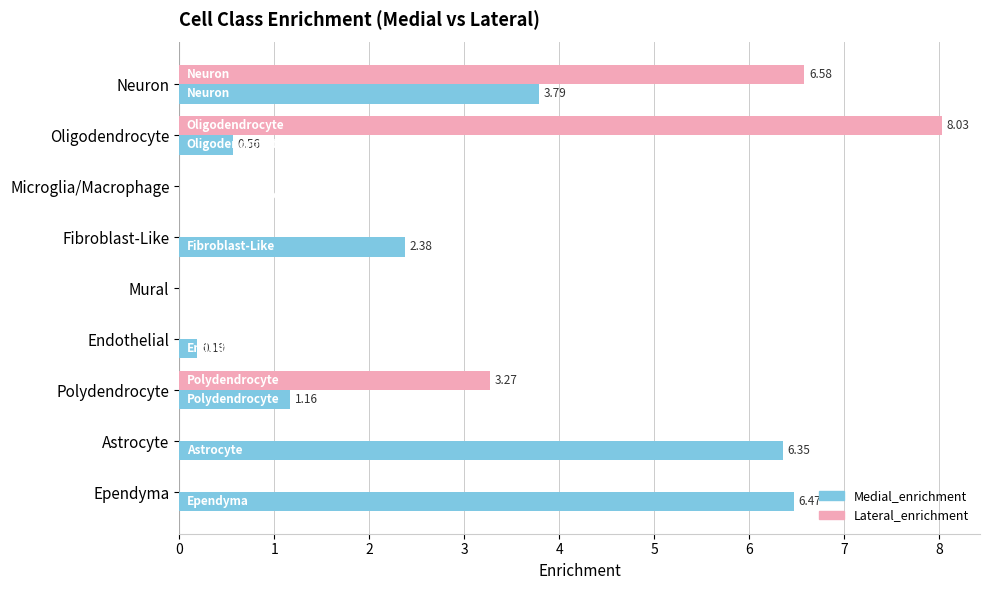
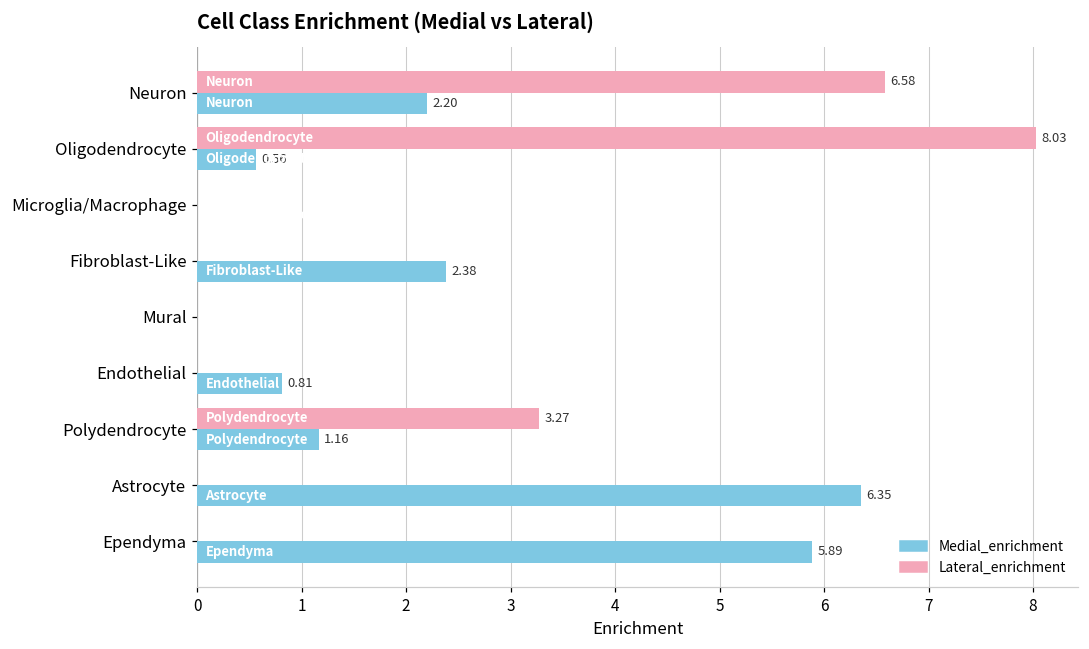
  {
    "Medial_enrichment": {
-     "Neuron": 3.79,
+     "Neuron": 2.20,
      "Oligodendrocyte": 0.56,
      "Fibroblast-Like": 2.38,
-     "Endothelial": 0.19,
+     "Endothelial": 0.81,
      "Polydendrocyte": 1.16,
      "Astrocyte": 6.35,
-     "Ependyma": 6.47
+     "Ependyma": 5.89
    },
    "Lateral_enrichment": {
      "Neuron": 6.58,
      "Oligodendrocyte": 8.03,
      "Polydendrocyte": 3.27
    }
  }
